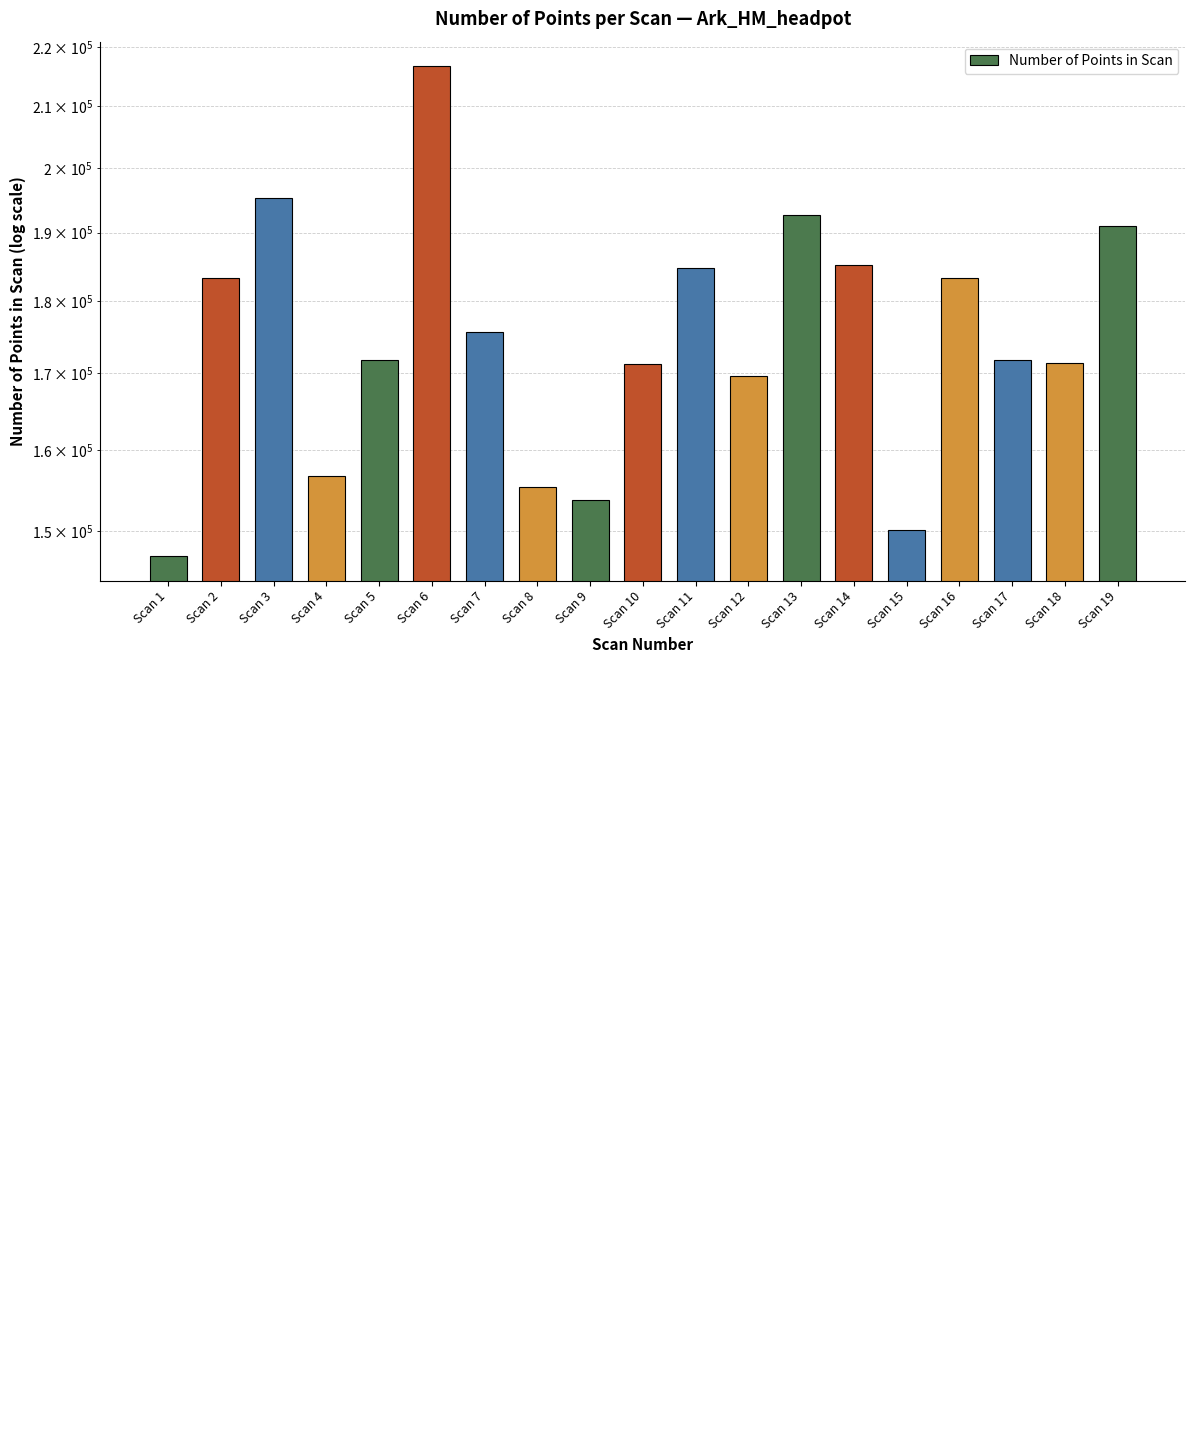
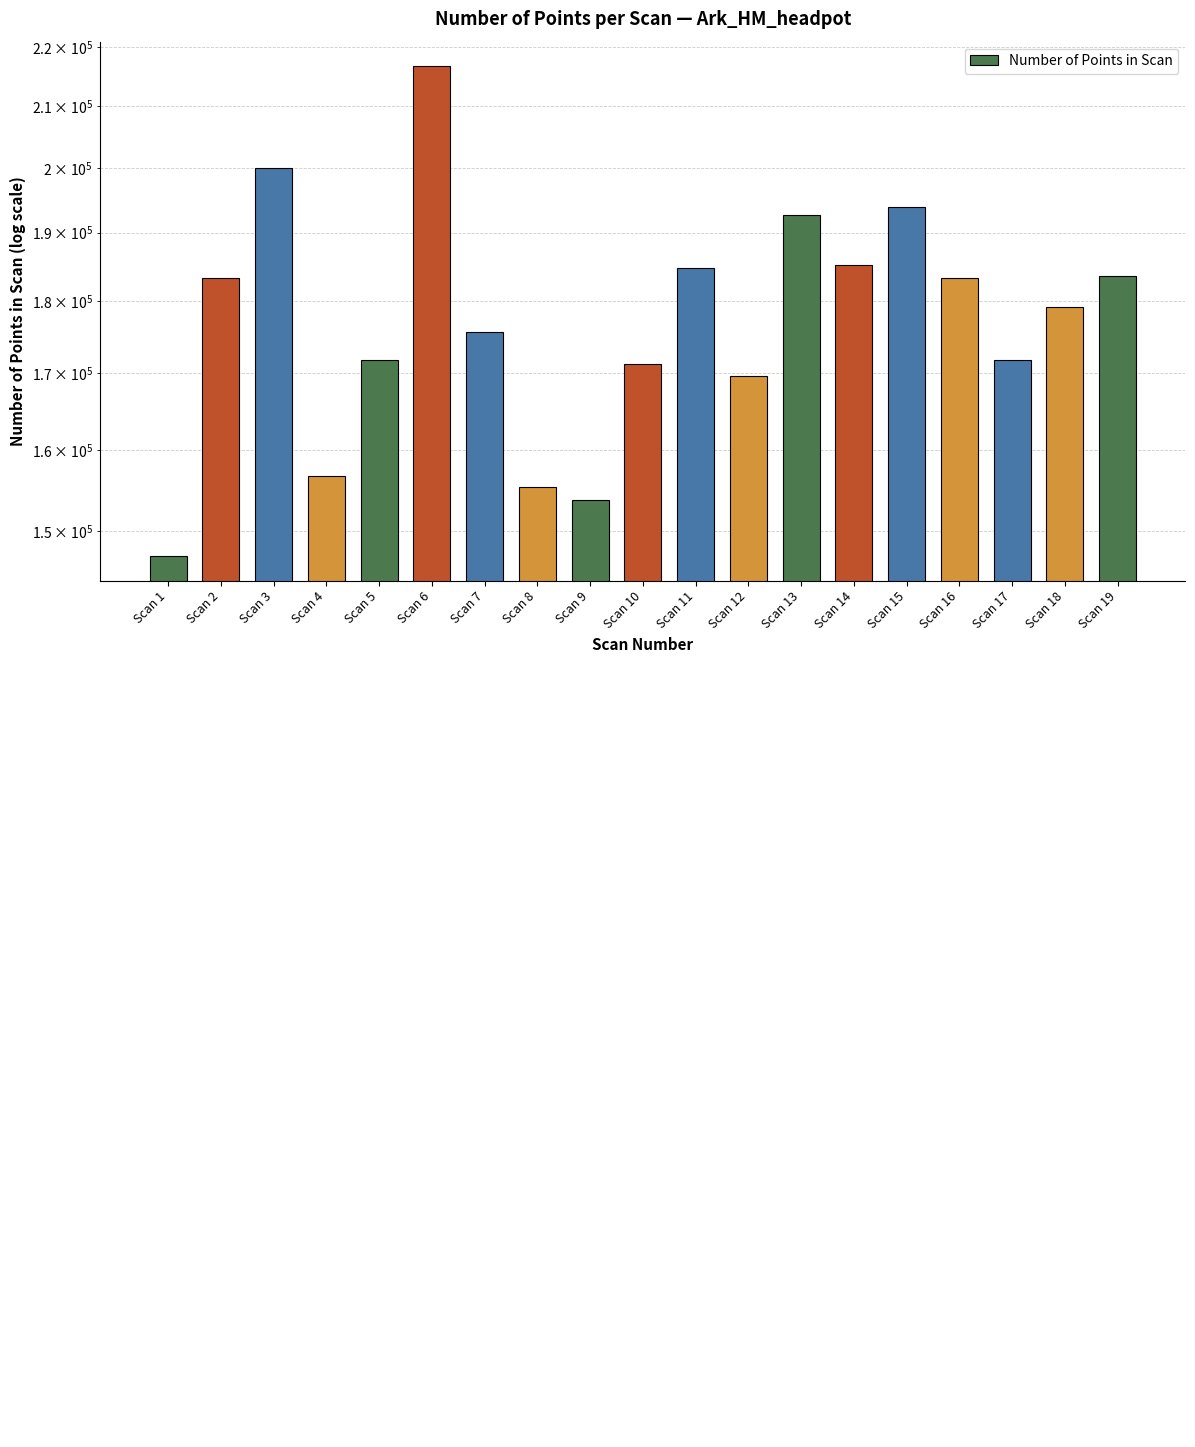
  {
    "Scan 1": "147,077",
    "Scan 2": "183,319",
-   "Scan 3": "195,294",
+   "Scan 3": "199,914",
    "Scan 4": "156,672",
    "Scan 5": "171,834",
    "Scan 6": "216,759",
    "Scan 7": "175,567",
    "Scan 8": "155,287",
    "Scan 9": "153,779",
    "Scan 10": "171,187",
    "Scan 11": "184,740",
    "Scan 12": "169,619",
    "Scan 13": "192,610",
    "Scan 14": "185,129",
-   "Scan 15": "150,125",
+   "Scan 15": "193,933",
    "Scan 16": "183,307",
    "Scan 17": "171,755",
-   "Scan 18": "171,329",
-   "Scan 19": "190,939"
+   "Scan 18": "179,118",
+   "Scan 19": "183,514"
  }
